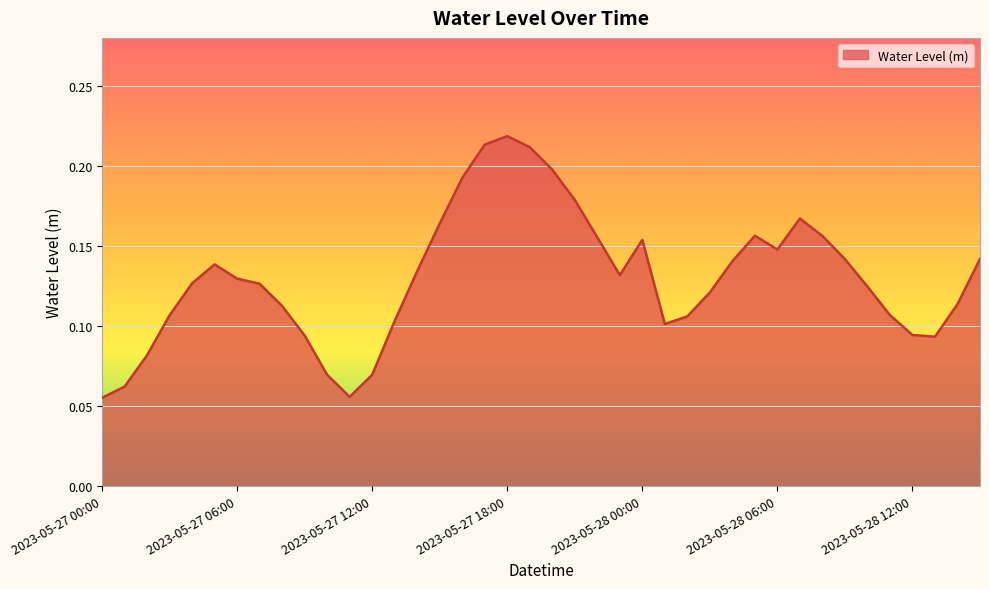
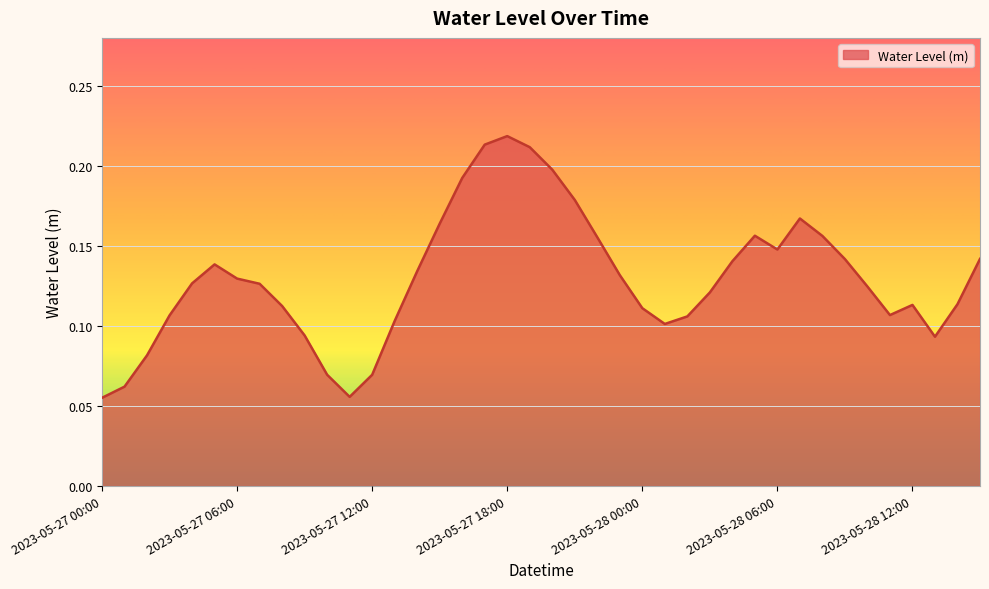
  {
    "2023-05-27 00:00": 0.055,
    "2023-05-27 06:00": 0.130,
    "2023-05-27 12:00": 0.070,
    "2023-05-27 18:00": 0.219,
-   "2023-05-28 00:00": 0.154,
+   "2023-05-28 00:00": 0.111,
    "2023-05-28 06:00": 0.148,
-   "2023-05-28 12:00": 0.094
+   "2023-05-28 12:00": 0.113
  }
